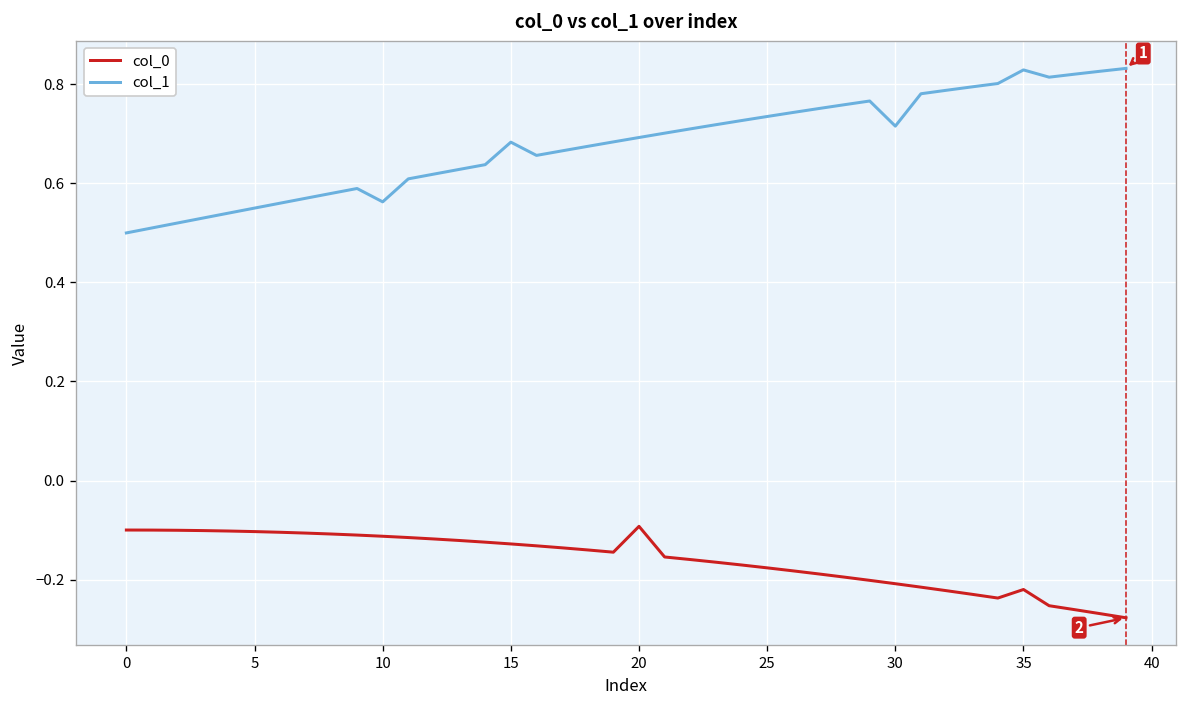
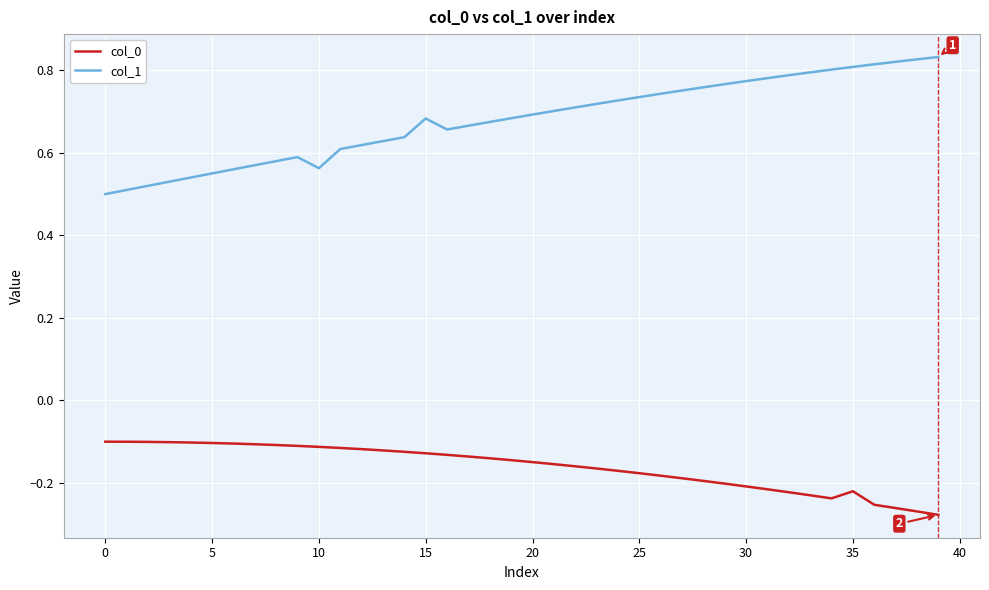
  {
    "col_0": {
      "0": -0.10,
      "5": -0.10,
      "10": -0.11,
      "15": -0.13,
-     "20": -0.09,
+     "20": -0.15,
      "25": -0.18,
      "30": -0.21,
      "35": -0.22
    },
    "col_1": {
      "0": 0.50,
      "5": 0.55,
      "10": 0.56,
      "15": 0.68,
      "20": 0.69,
      "25": 0.74,
-     "30": 0.72,
-     "35": 0.83
+     "30": 0.77,
+     "35": 0.81
    }
  }
